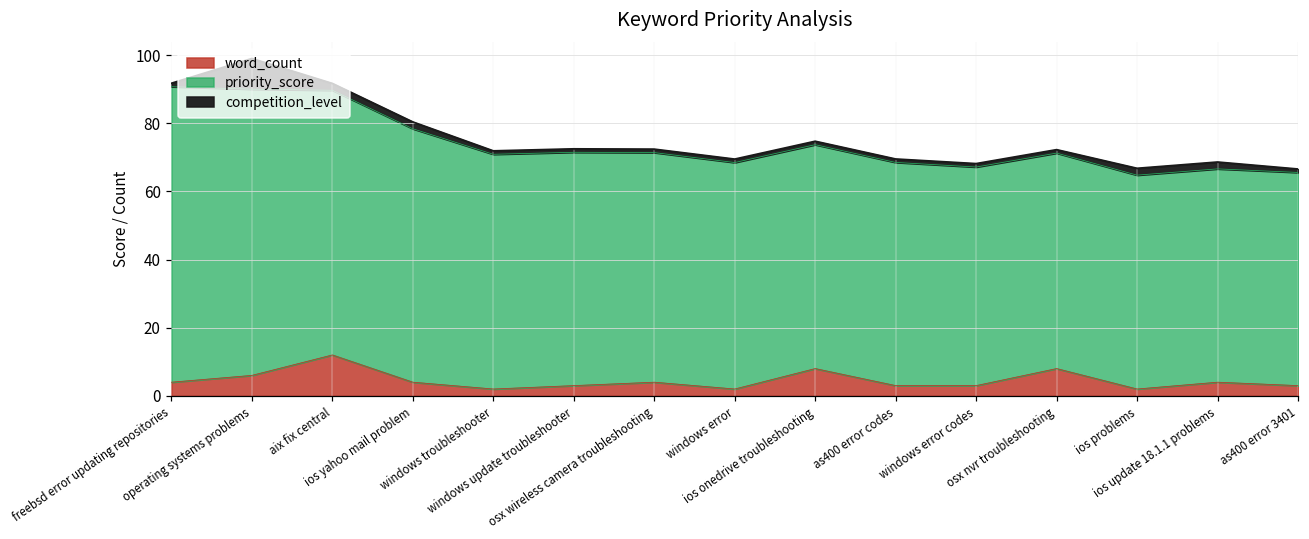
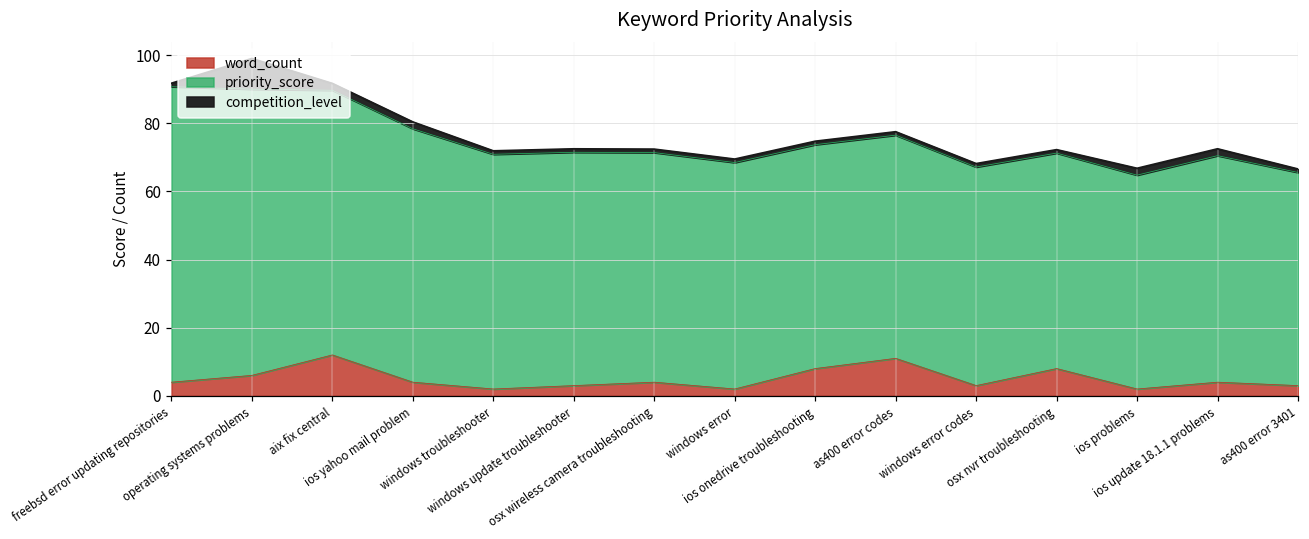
  {
    "word_count": {
      "freebsd error updating repositories": 4,
      "operating systems problems": 6,
      "aix fix central": 12,
      "ios yahoo mail problem": 4,
      "windows troubleshooter": 2,
      "windows update troubleshooter": 3,
      "osx wireless camera troubleshooting": 4,
      "windows error": 2,
      "ios onedrive troubleshooting": 8,
-     "as400 error codes": 3,
+     "as400 error codes": 11,
      "windows error codes": 3,
      "osx nvr troubleshooting": 8,
      "ios problems": 2,
      "ios update 18.1.1 problems": 4,
      "as400 error 3401": 3
    },
    "priority_score": {
      "freebsd error updating repositories": 87,
      "ios yahoo mail problem": 74,
      "windows troubleshooter": 69,
      "windows update troubleshooter": 68,
      "osx wireless camera troubleshooting": 67,
      "windows error": 66,
      "ios onedrive troubleshooting": 66,
      "as400 error codes": 66,
      "windows error codes": 64,
      "osx nvr troubleshooting": 63,
      "ios problems": 63,
-     "ios update 18.1.1 problems": 63,
+     "ios update 18.1.1 problems": 66,
      "as400 error 3401": 63
    },
    "competition_level": {
      "freebsd error updating repositories": 1,
      "ios yahoo mail problem": 2,
      "windows troubleshooter": 1,
      "windows update troubleshooter": 1,
      "osx wireless camera troubleshooting": 1,
      "windows error": 1,
      "ios onedrive troubleshooting": 1,
      "as400 error codes": 1,
      "windows error codes": 1,
      "osx nvr troubleshooting": 1,
      "ios problems": 2,
      "ios update 18.1.1 problems": 2,
      "as400 error 3401": 1
    }
  }
